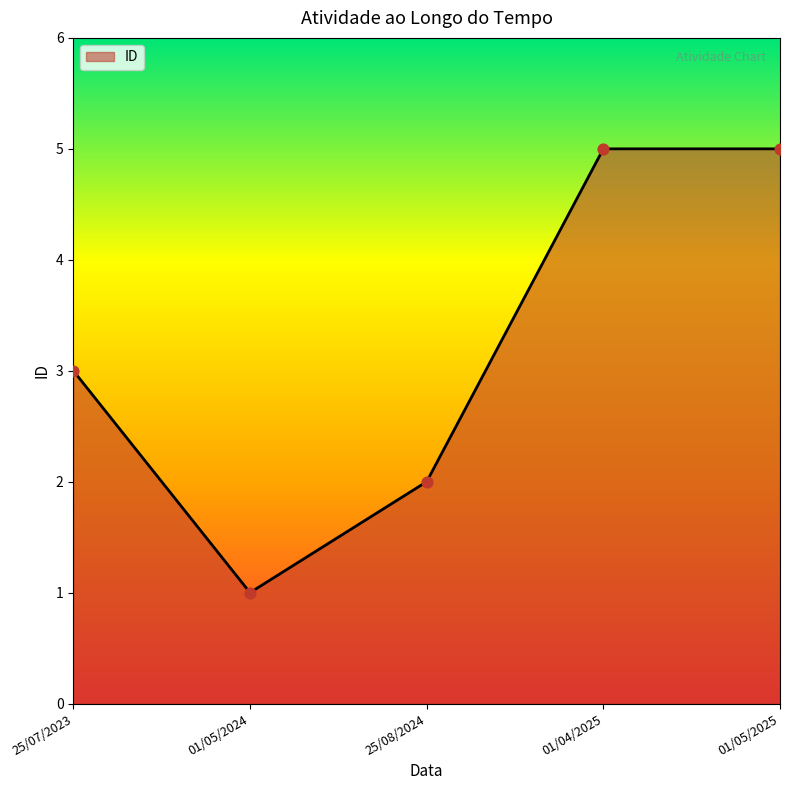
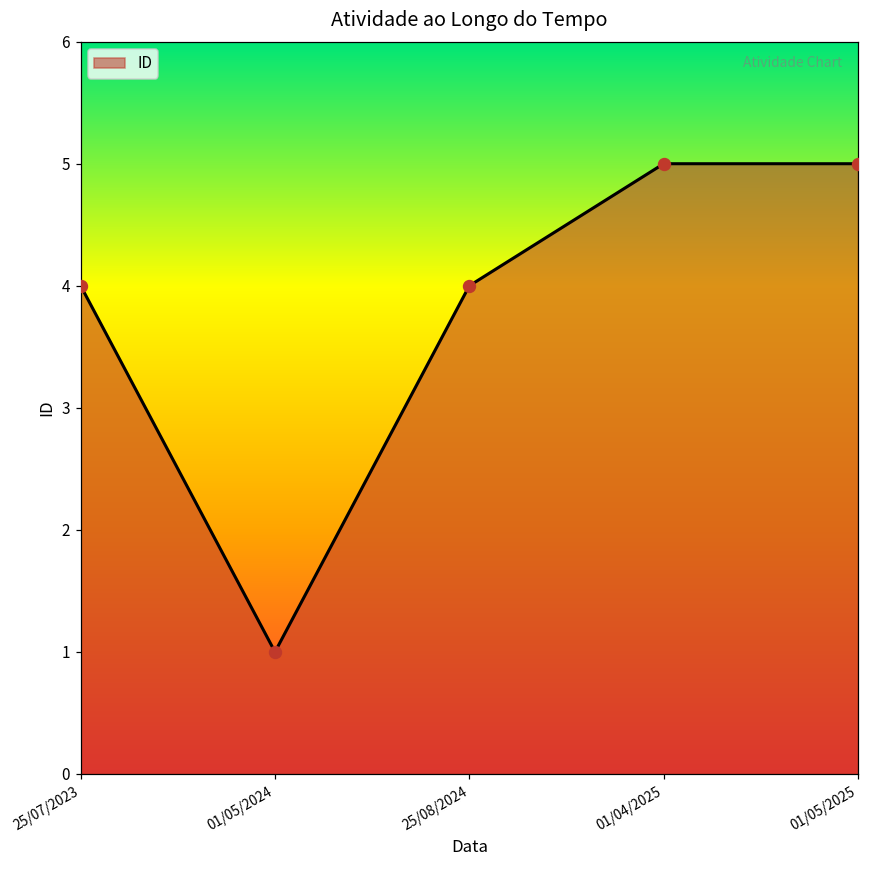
  {
-   "25/07/2023": 3,
+   "25/07/2023": 4,
    "01/05/2024": 1,
-   "25/08/2024": 2,
+   "25/08/2024": 4,
    "01/04/2025": 5,
    "01/05/2025": 5
  }
